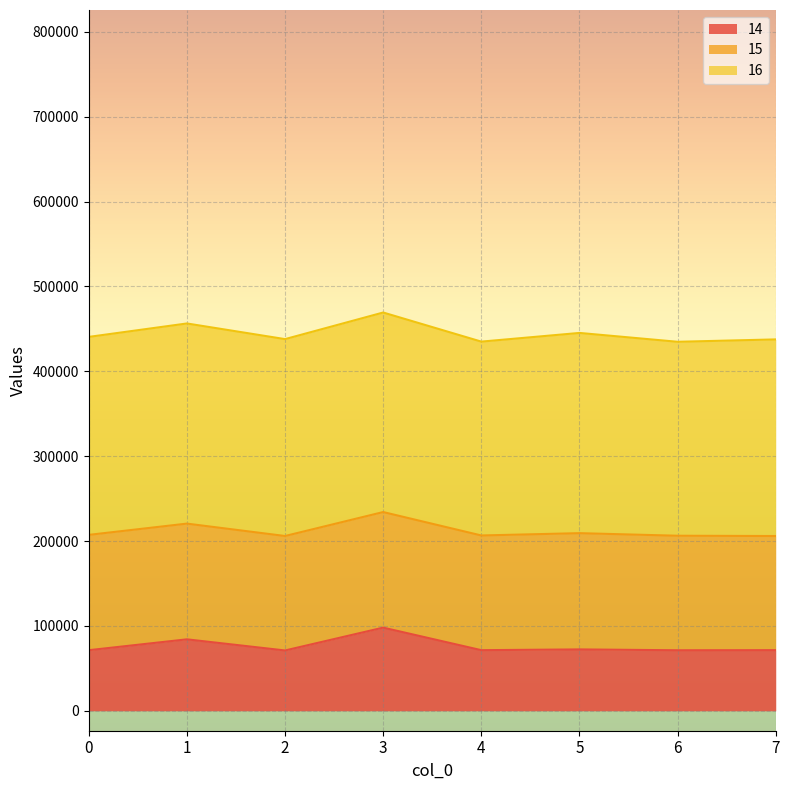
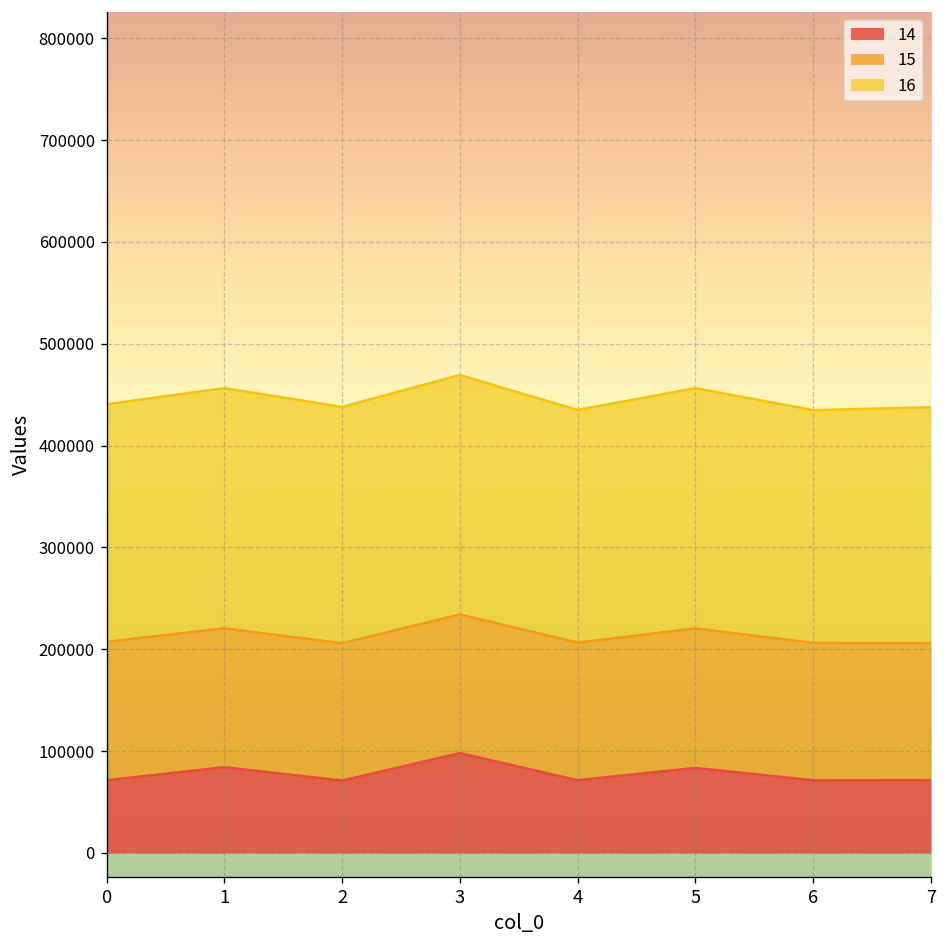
  {
    "14": {
      "0": 70000,
      "1": 80000,
      "2": 70000,
      "3": 100000,
      "4": 70000,
-     "5": 70000,
+     "5": 80000,
      "6": 70000,
      "7": 70000
    }
  }
